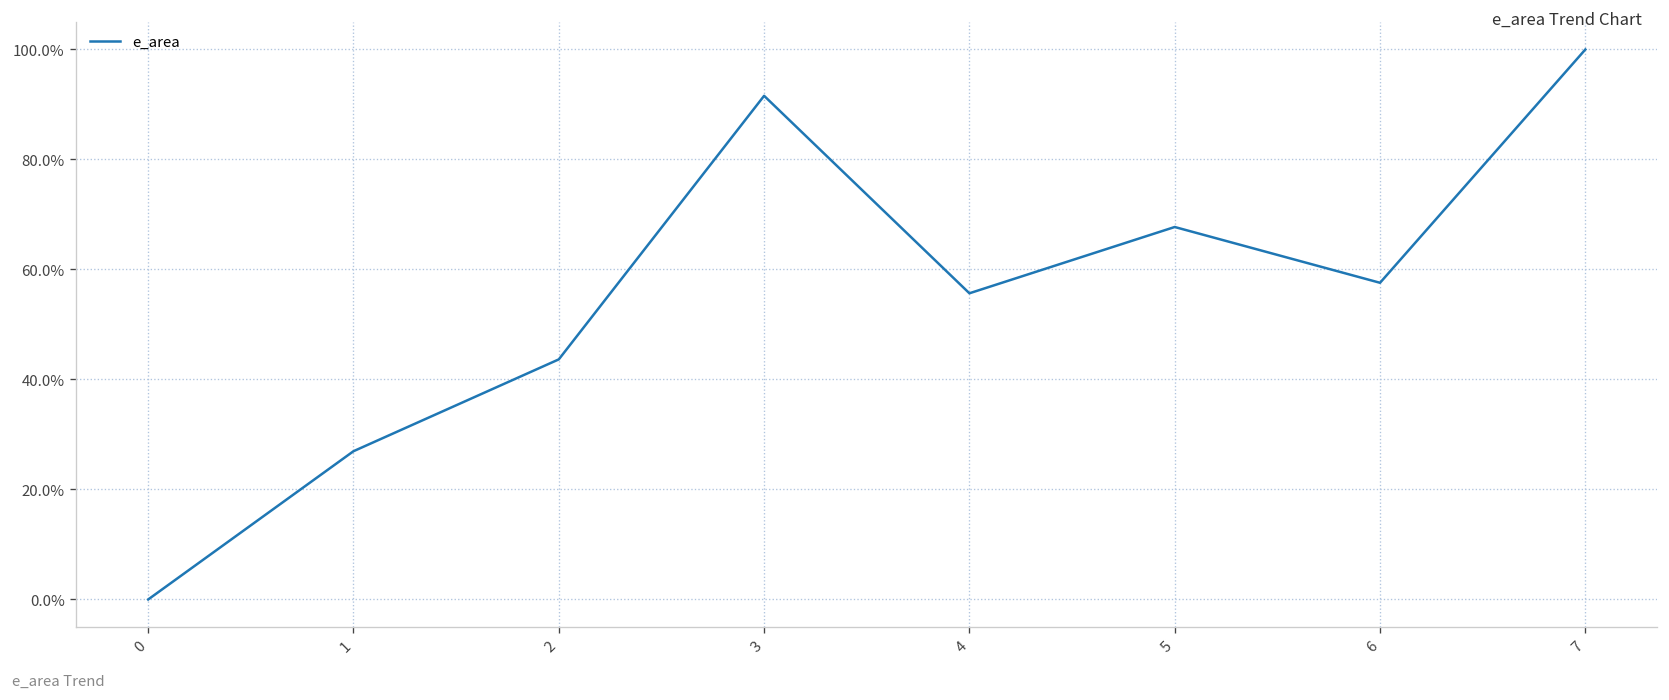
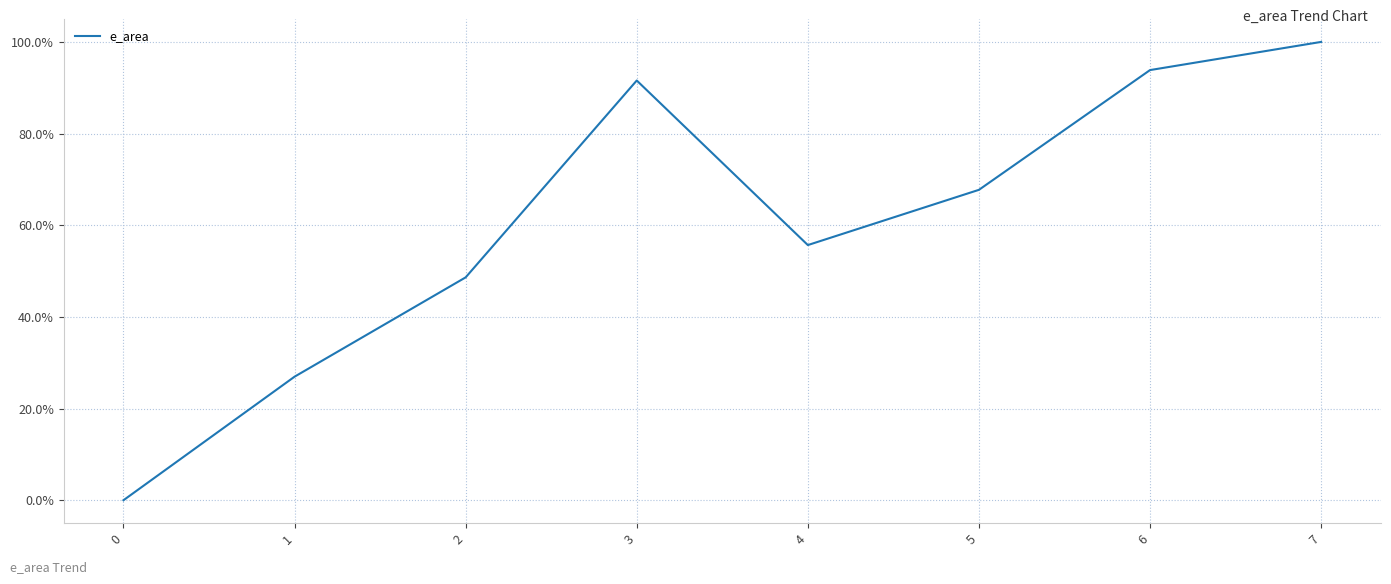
  {
    "0": "0%",
    "1": "27%",
-   "2": "44%",
+   "2": "49%",
    "3": "92%",
    "4": "56%",
    "5": "68%",
-   "6": "58%",
+   "6": "94%",
    "7": "100%"
  }
